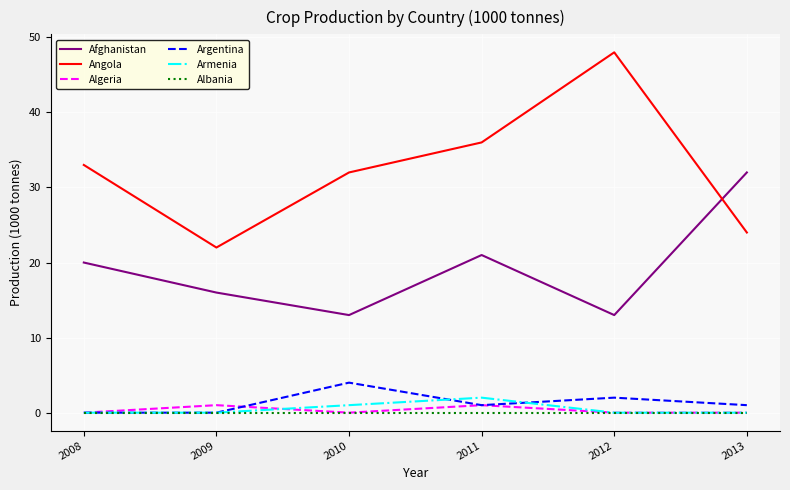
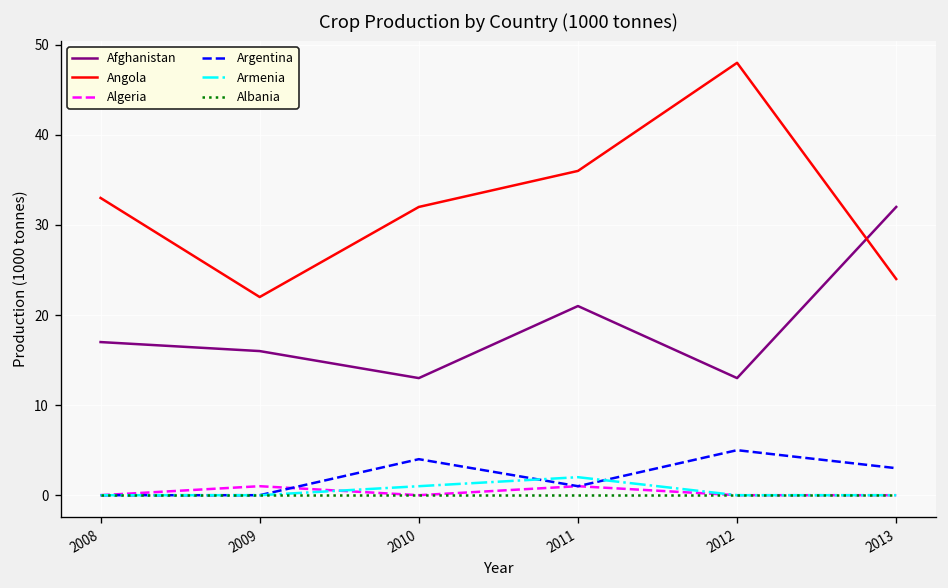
  {
    "Afghanistan": {
-     "2008": 20,
+     "2008": 17,
      "2009": 16,
      "2010": 13,
      "2011": 21,
      "2012": 13,
      "2013": 32
    },
    "Angola": {
      "2008": 33,
      "2009": 22,
      "2010": 32,
      "2011": 36,
      "2012": 48,
      "2013": 24
    },
    "Algeria": {
      "2009": 1
    },
    "Argentina": {
      "2010": 4,
-     "2012": 2,
-     "2013": 1
+     "2012": 5,
+     "2013": 3
    },
    "Armenia": {
      "2010": 1,
      "2011": 2
    },
    "Albania": {
      "2011": 0
    }
  }
